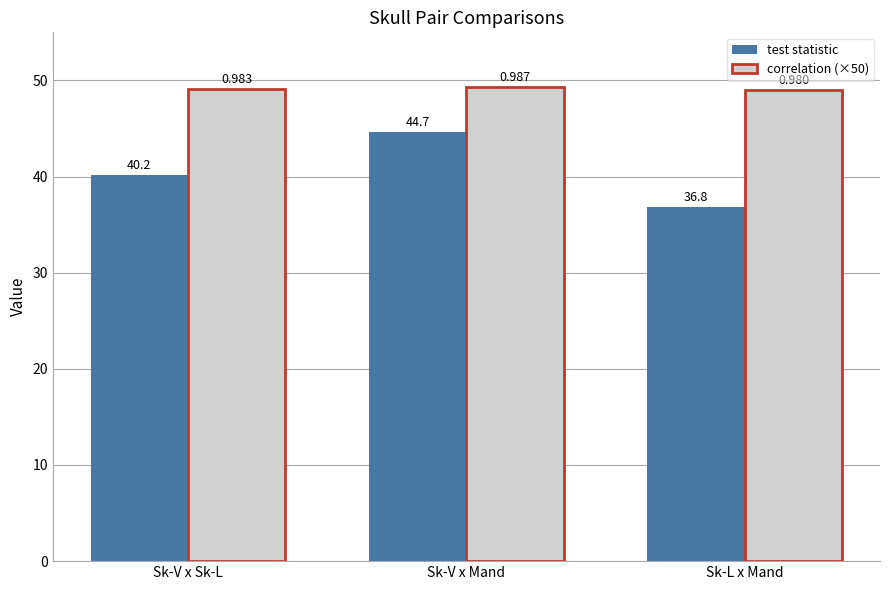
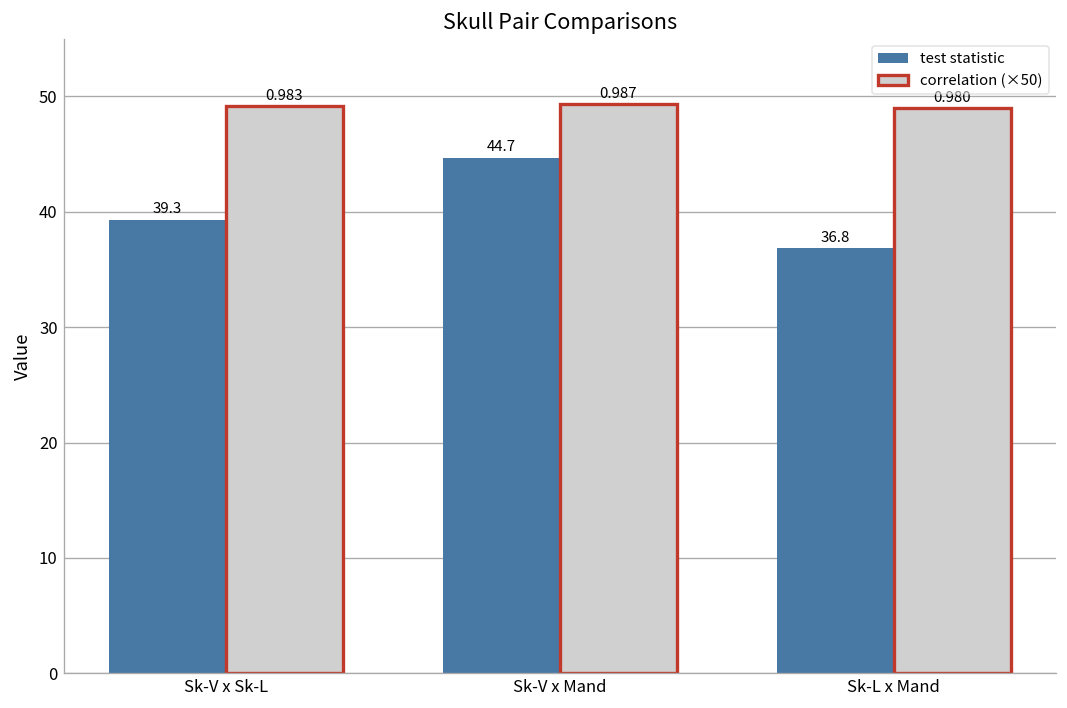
  {
    "test statistic": {
-     "Sk-V x Sk-L": 40.2,
+     "Sk-V x Sk-L": 39.3,
      "Sk-V x Mand": 44.7,
      "Sk-L x Mand": 36.8
    }
  }
